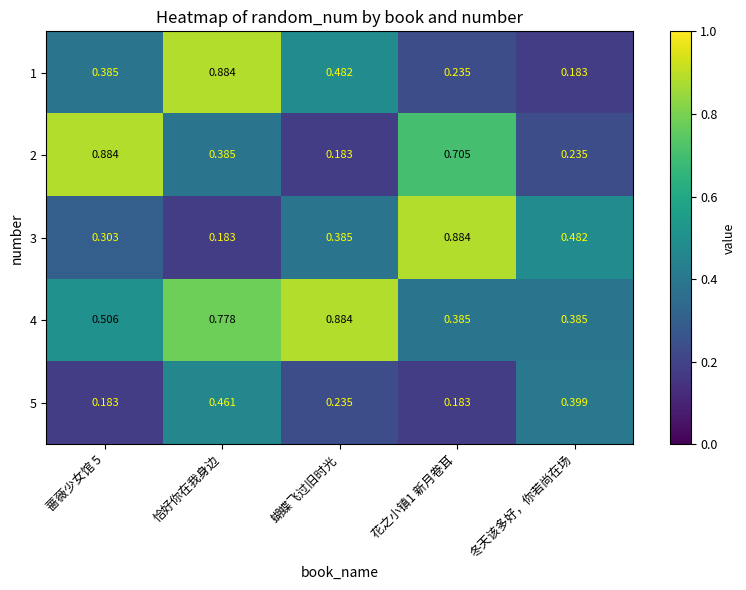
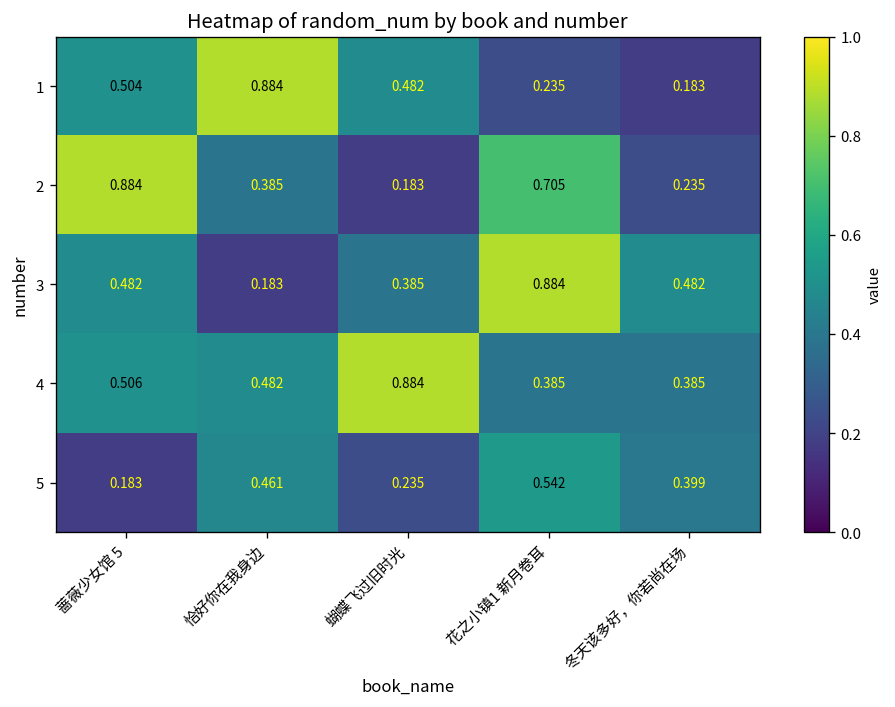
  {
    "1": {
-     "蔷薇少女馆 5": 0.385,
+     "蔷薇少女馆 5": 0.504,
      "恰好你在我身边": 0.884,
      "蝴蝶飞过旧时光": 0.482,
      "花之小镇1 新月卷耳": 0.235,
      "冬天该多好，你若尚在场": 0.183
    },
    "2": {
      "蔷薇少女馆 5": 0.884,
      "恰好你在我身边": 0.385,
      "蝴蝶飞过旧时光": 0.183,
      "花之小镇1 新月卷耳": 0.705,
      "冬天该多好，你若尚在场": 0.235
    },
    "3": {
-     "蔷薇少女馆 5": 0.303,
+     "蔷薇少女馆 5": 0.482,
      "恰好你在我身边": 0.183,
      "蝴蝶飞过旧时光": 0.385,
      "花之小镇1 新月卷耳": 0.884,
      "冬天该多好，你若尚在场": 0.482
    },
    "4": {
      "蔷薇少女馆 5": 0.506,
-     "恰好你在我身边": 0.778,
+     "恰好你在我身边": 0.482,
      "蝴蝶飞过旧时光": 0.884,
      "花之小镇1 新月卷耳": 0.385,
      "冬天该多好，你若尚在场": 0.385
    },
    "5": {
      "蔷薇少女馆 5": 0.183,
      "恰好你在我身边": 0.461,
      "蝴蝶飞过旧时光": 0.235,
-     "花之小镇1 新月卷耳": 0.183,
+     "花之小镇1 新月卷耳": 0.542,
      "冬天该多好，你若尚在场": 0.399
    }
  }
